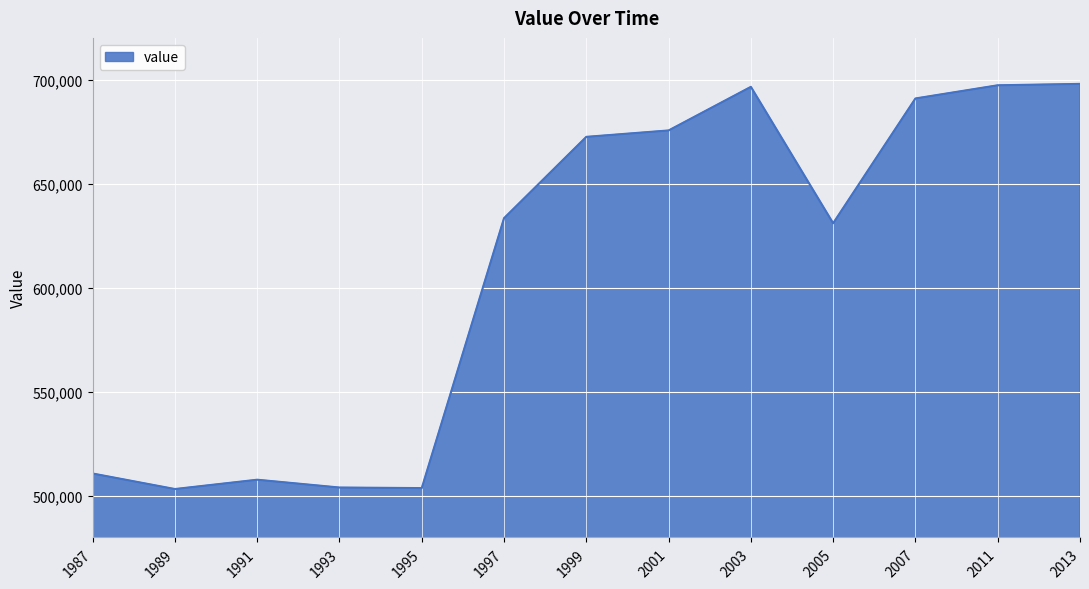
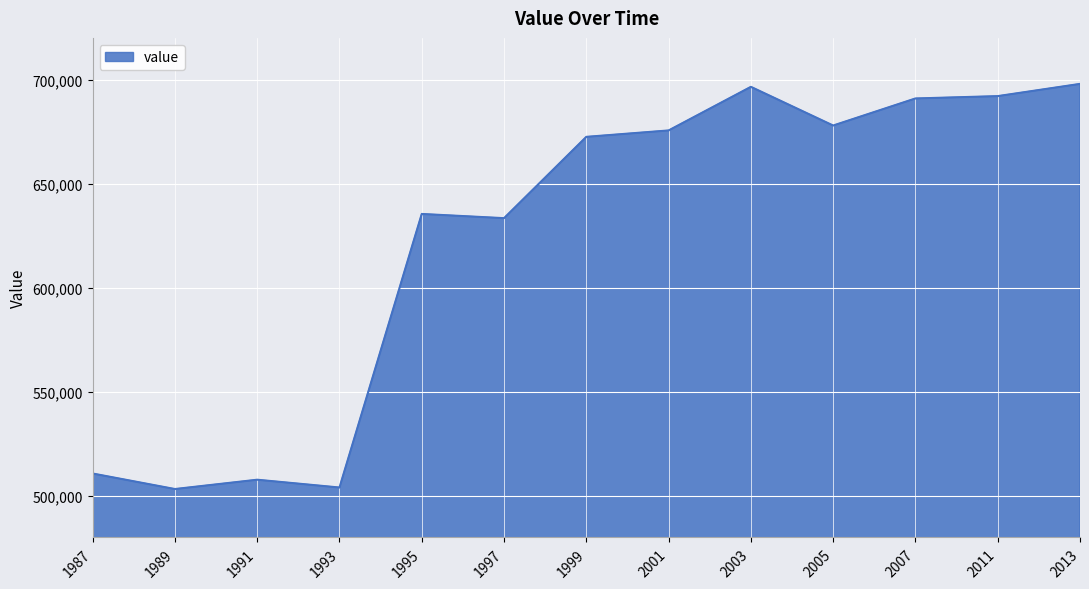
  {
    "1987": "511,000",
    "1989": "503,000",
    "1991": "508,000",
    "1993": "504,000",
-   "1995": "504,000",
+   "1995": "635,000",
    "1997": "633,000",
    "1999": "672,000",
    "2001": "676,000",
    "2003": "696,000",
-   "2005": "631,000",
+   "2005": "678,000",
    "2007": "691,000",
-   "2011": "697,000",
+   "2011": "692,000",
    "2013": "698,000"
  }
